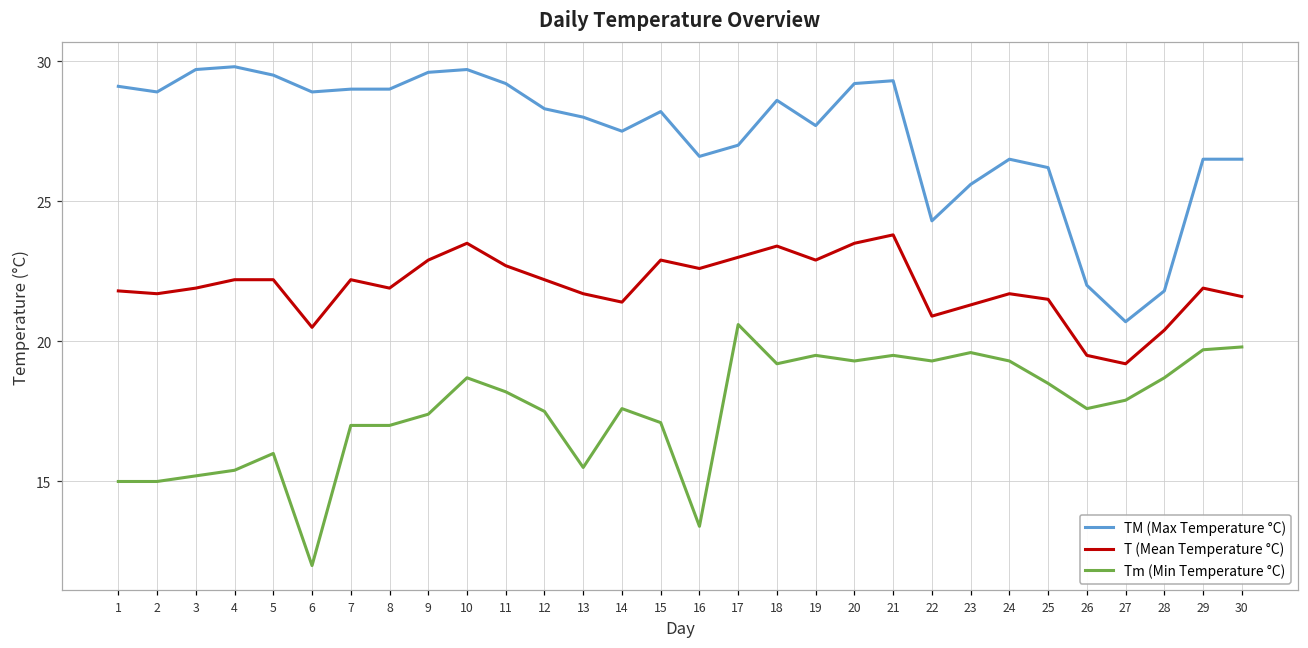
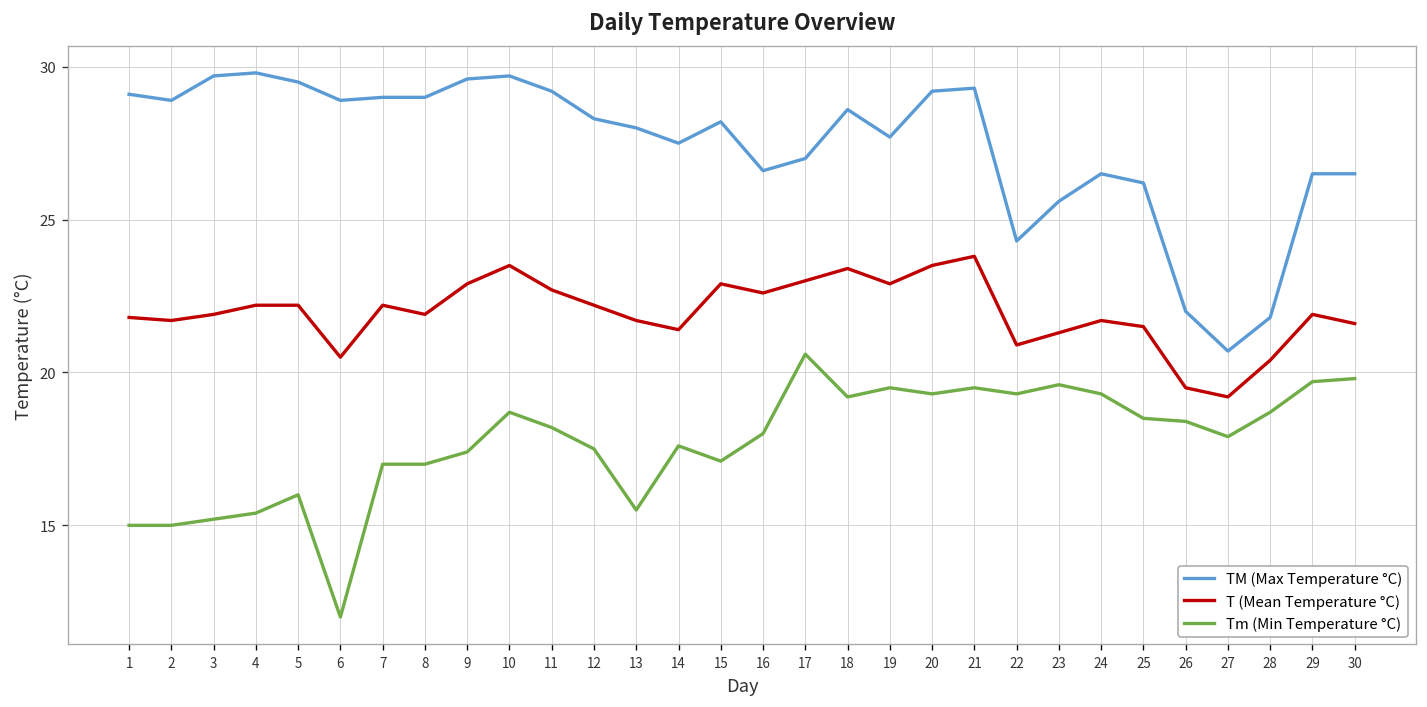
  {
    "TM (Max Temperature °C)": {
      "1": 29.1,
      "2": 28.9,
      "3": 29.7,
      "4": 29.8,
      "5": 29.5,
      "6": 28.9,
      "7": 29.0,
      "8": 29.0,
      "9": 29.6,
      "10": 29.7,
      "11": 29.2,
      "12": 28.3,
      "13": 28.0,
      "14": 27.5,
      "15": 28.2,
      "16": 26.6,
      "17": 27.0,
      "18": 28.6,
      "19": 27.7,
      "20": 29.2,
      "21": 29.3,
      "22": 24.3,
      "23": 25.6,
      "24": 26.5,
      "25": 26.2,
      "26": 22.0,
      "27": 20.7,
      "28": 21.8,
      "29": 26.5,
      "30": 26.5
    },
    "T (Mean Temperature °C)": {
      "1": 21.8,
      "2": 21.7,
      "3": 21.9,
      "4": 22.2,
      "5": 22.2,
      "6": 20.5,
      "7": 22.2,
      "8": 21.9,
      "9": 22.9,
      "10": 23.5,
      "11": 22.7,
      "12": 22.2,
      "13": 21.7,
      "14": 21.4,
      "15": 22.9,
      "16": 22.6,
      "17": 23.0,
      "18": 23.4,
      "19": 22.9,
      "20": 23.5,
      "21": 23.8,
      "22": 20.9,
      "23": 21.3,
      "24": 21.7,
      "25": 21.5,
      "26": 19.5,
      "27": 19.2,
      "28": 20.4,
      "29": 21.9,
      "30": 21.6
    },
    "Tm (Min Temperature °C)": {
      "1": 15.0,
      "2": 15.0,
      "3": 15.2,
      "4": 15.4,
      "5": 16.0,
      "6": 12.0,
      "7": 17.0,
      "8": 17.0,
      "9": 17.4,
      "10": 18.7,
      "11": 18.2,
      "12": 17.5,
      "13": 15.5,
      "14": 17.6,
      "15": 17.1,
-     "16": 13.4,
+     "16": 18.0,
      "17": 20.6,
      "18": 19.2,
      "19": 19.5,
      "20": 19.3,
      "21": 19.5,
      "22": 19.3,
      "23": 19.6,
      "24": 19.3,
      "25": 18.5,
-     "26": 17.6,
+     "26": 18.4,
      "27": 17.9,
      "28": 18.7,
      "29": 19.7,
      "30": 19.8
    }
  }
